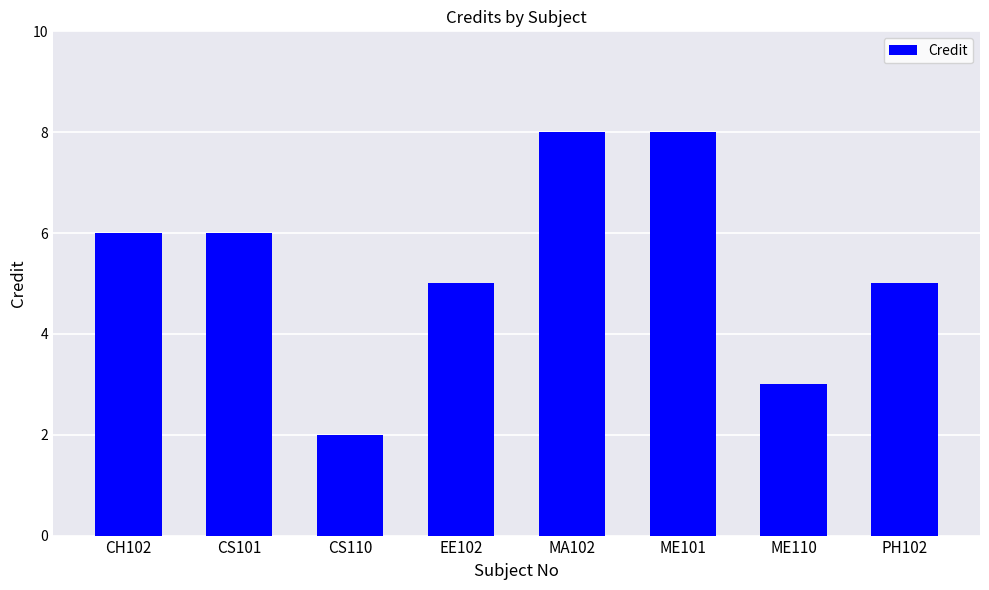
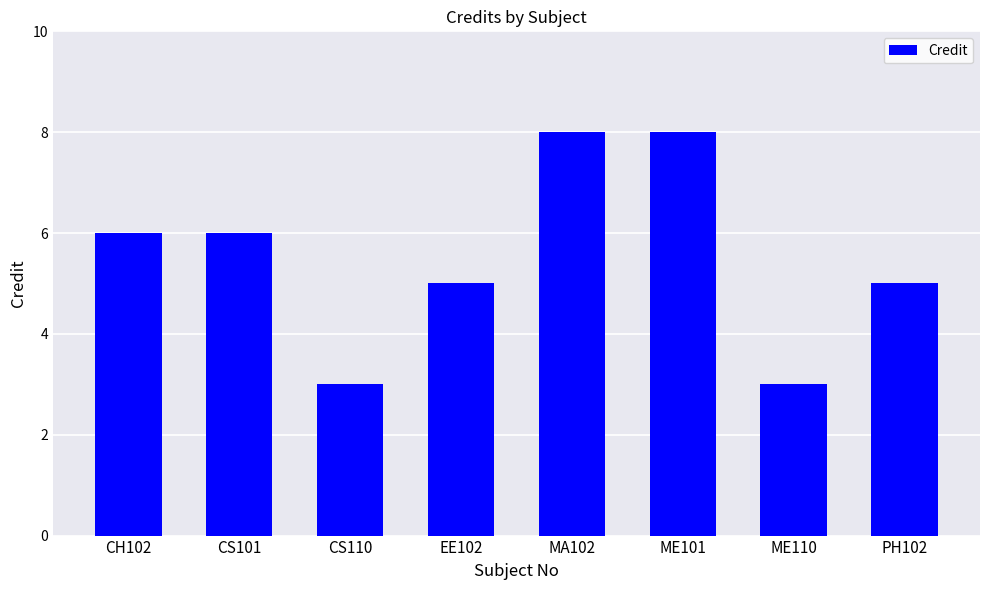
  {
    "CH102": 6,
    "CS101": 6,
-   "CS110": 2,
+   "CS110": 3,
    "EE102": 5,
    "MA102": 8,
    "ME101": 8,
    "ME110": 3,
    "PH102": 5
  }
